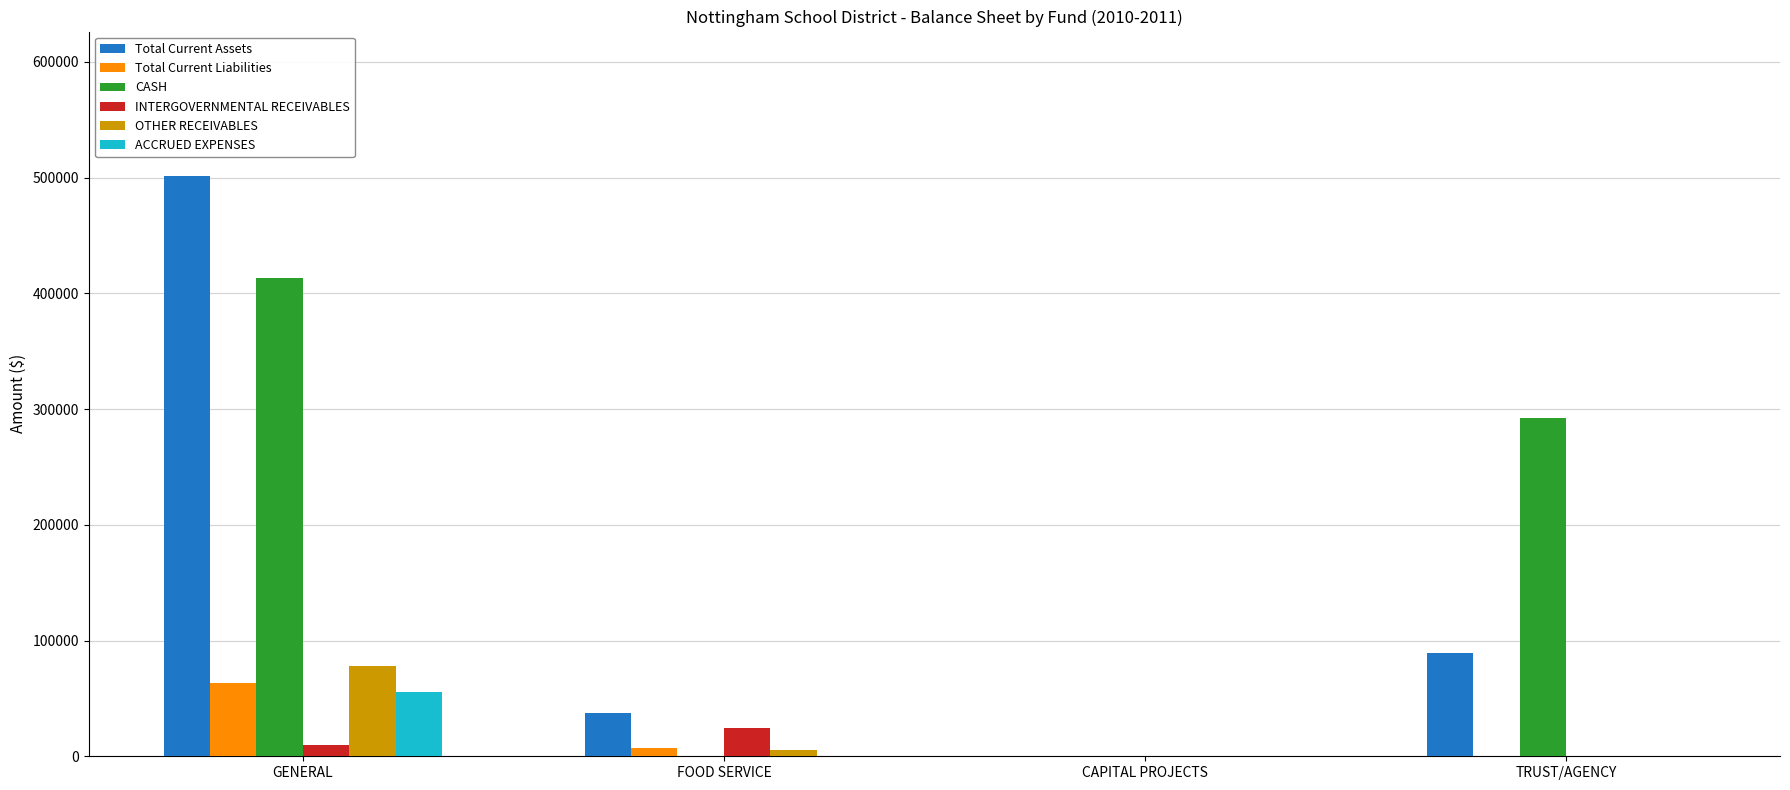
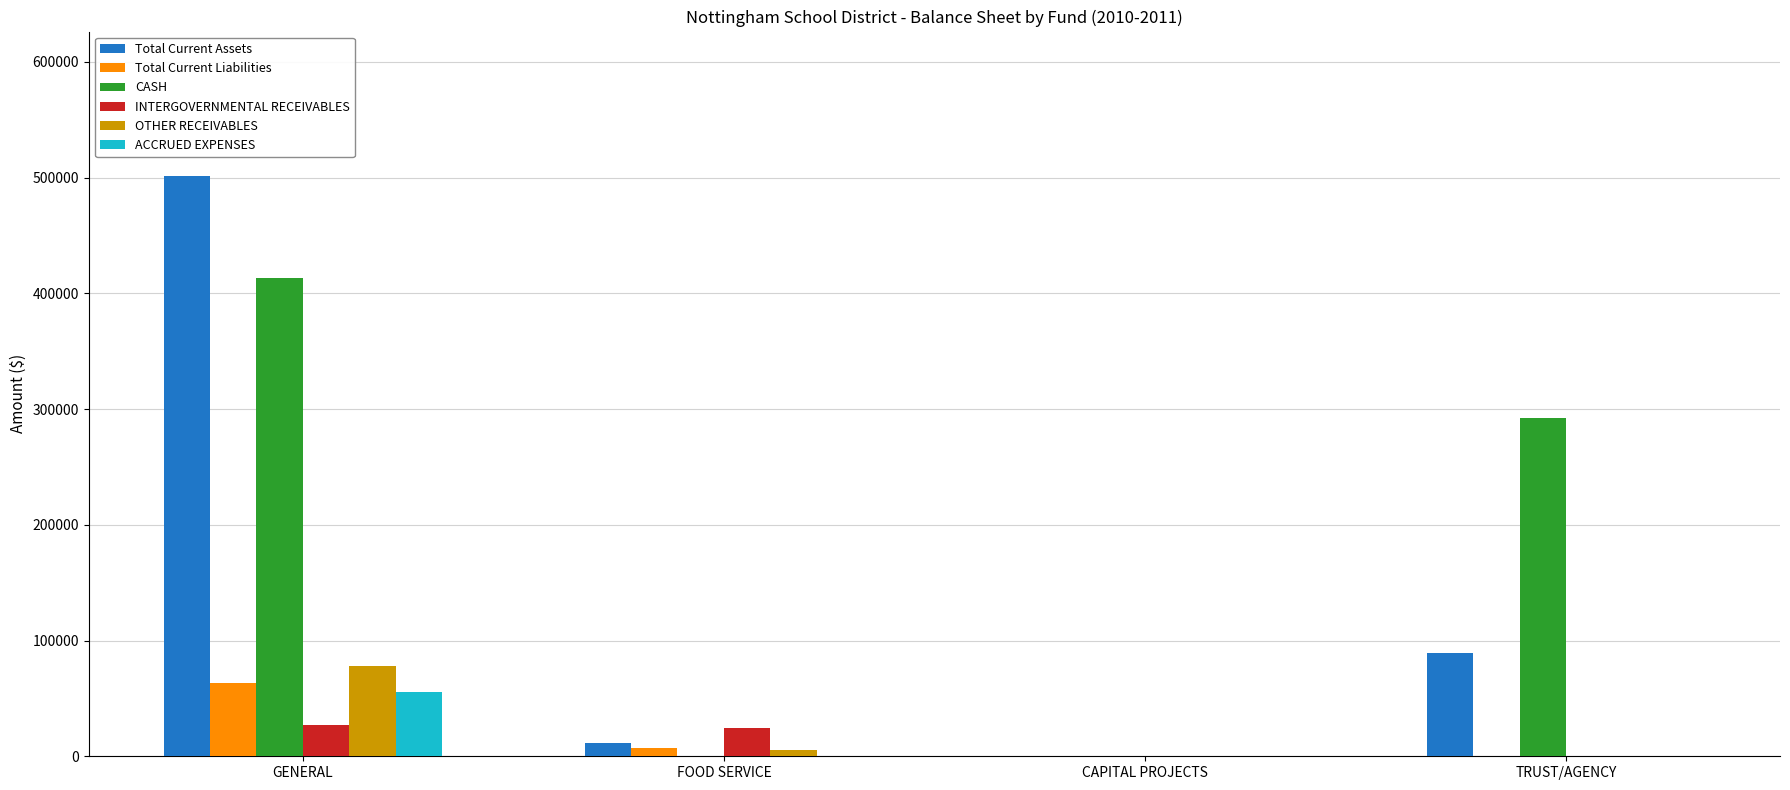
  {
    "Total Current Assets": {
      "GENERAL": 501000,
-     "FOOD SERVICE": 37000,
+     "FOOD SERVICE": 11000,
      "CAPITAL PROJECTS": 0,
      "TRUST/AGENCY": 89000
    },
    "CASH": {
      "GENERAL": 414000,
      "FOOD SERVICE": 0,
      "CAPITAL PROJECTS": 0,
      "TRUST/AGENCY": 292000
    },
    "INTERGOVERNMENTAL RECEIVABLES": {
-     "GENERAL": 9000,
+     "GENERAL": 27000,
      "FOOD SERVICE": 24000,
      "CAPITAL PROJECTS": 0,
      "TRUST/AGENCY": 0
    },
    "ACCRUED EXPENSES": {
      "GENERAL": 56000,
      "FOOD SERVICE": 0,
      "CAPITAL PROJECTS": 0,
      "TRUST/AGENCY": 0
    }
  }
